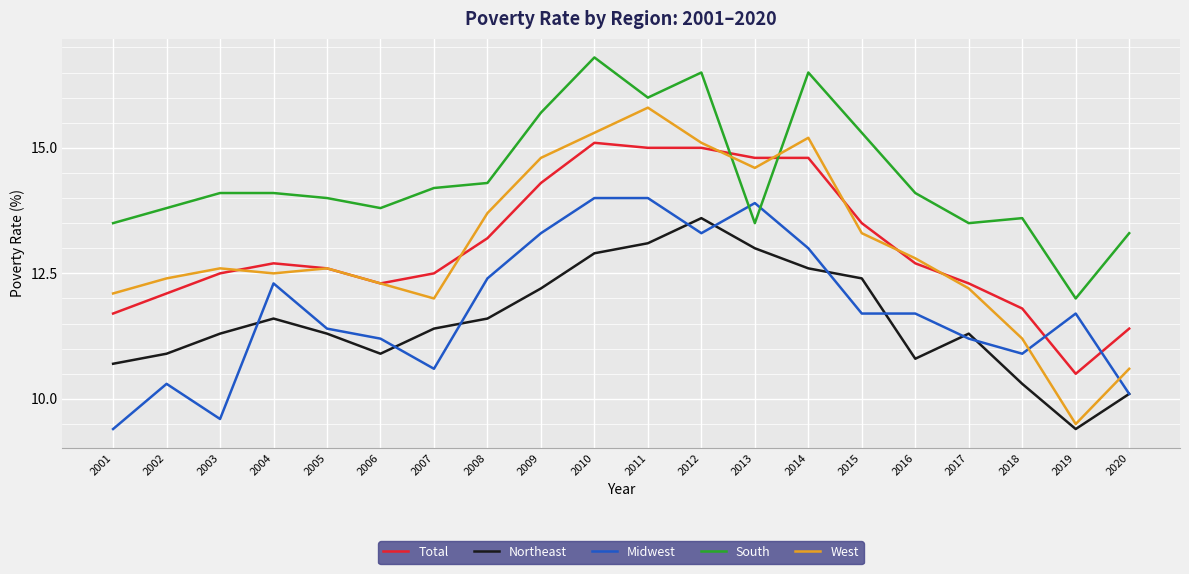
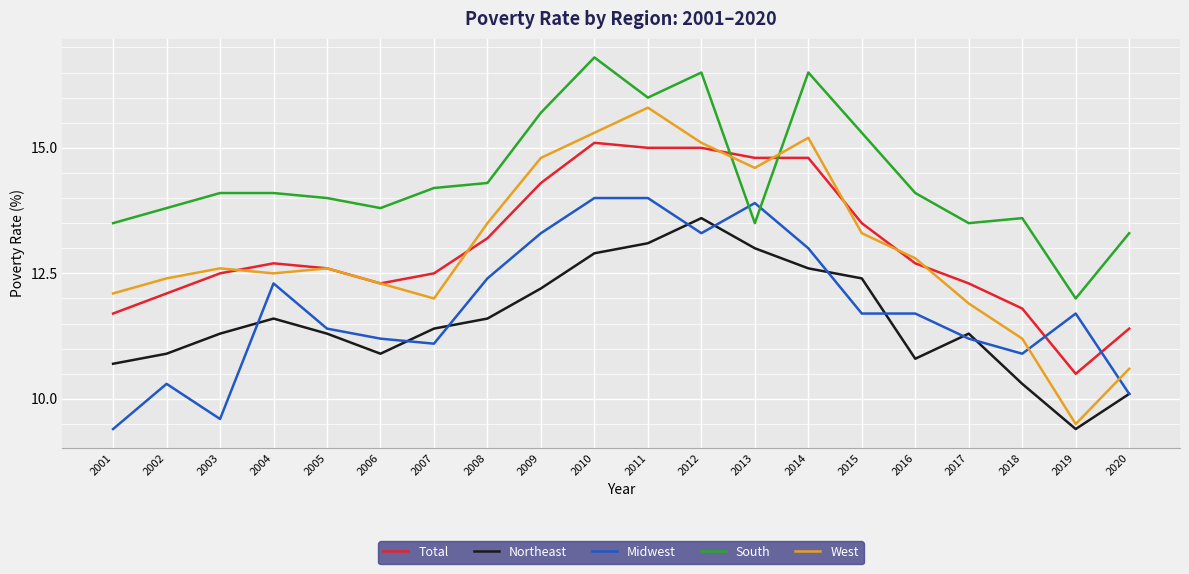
  {
    "Total": {
      "2001": 11.7,
      "2002": 12.1,
      "2003": 12.5,
      "2004": 12.7,
      "2007": 12.5,
      "2008": 13.2,
      "2009": 14.3,
      "2010": 15.1,
      "2011": 15.0,
      "2012": 15.0,
      "2013": 14.8,
      "2014": 14.8,
      "2015": 13.5,
      "2016": 12.7,
      "2017": 12.3,
      "2018": 11.8,
      "2019": 10.5,
      "2020": 11.4
    },
    "Northeast": {
      "2001": 10.7,
      "2002": 10.9,
      "2003": 11.3,
      "2004": 11.6,
      "2005": 11.3,
      "2006": 10.9,
      "2007": 11.4,
      "2008": 11.6,
      "2009": 12.2,
      "2010": 12.9,
      "2011": 13.1,
      "2012": 13.6,
      "2013": 13.0,
      "2014": 12.6,
      "2015": 12.4,
      "2016": 10.8,
      "2017": 11.3,
      "2018": 10.3,
      "2019": 9.4
    },
    "Midwest": {
      "2001": 9.4,
      "2002": 10.3,
      "2003": 9.6,
      "2004": 12.3,
      "2005": 11.4,
      "2006": 11.2,
-     "2007": 10.6,
+     "2007": 11.1,
      "2008": 12.4,
      "2009": 13.3,
      "2010": 14.0,
      "2011": 14.0,
      "2012": 13.3,
      "2013": 13.9,
      "2014": 13.0,
      "2015": 11.7,
      "2016": 11.7,
      "2017": 11.2,
      "2018": 10.9,
      "2019": 11.7
    },
    "South": {
      "2001": 13.5,
      "2002": 13.8,
      "2003": 14.1,
      "2004": 14.1,
      "2005": 14.0,
      "2006": 13.8,
      "2007": 14.2,
      "2008": 14.3,
      "2009": 15.7,
      "2010": 16.8,
      "2011": 16.0,
      "2012": 16.5,
      "2013": 13.5,
      "2014": 16.5,
      "2015": 15.3,
      "2016": 14.1,
      "2017": 13.5,
      "2018": 13.6,
      "2019": 12.0,
      "2020": 13.3
    },
    "West": {
      "2001": 12.1,
      "2002": 12.4,
      "2003": 12.6,
      "2004": 12.5,
      "2007": 12.0,
-     "2008": 13.7,
+     "2008": 13.5,
      "2009": 14.8,
      "2010": 15.3,
      "2011": 15.8,
      "2012": 15.1,
      "2013": 14.6,
      "2014": 15.2,
      "2015": 13.3,
      "2016": 12.8,
-     "2017": 12.2,
+     "2017": 11.9,
      "2018": 11.2,
      "2019": 9.5,
      "2020": 10.6
    }
  }
